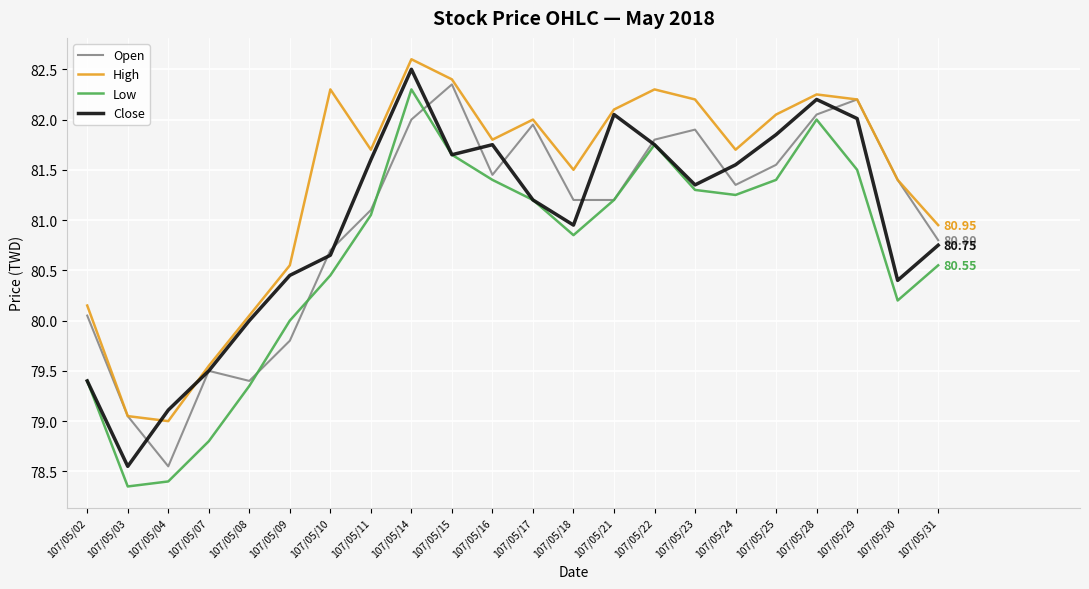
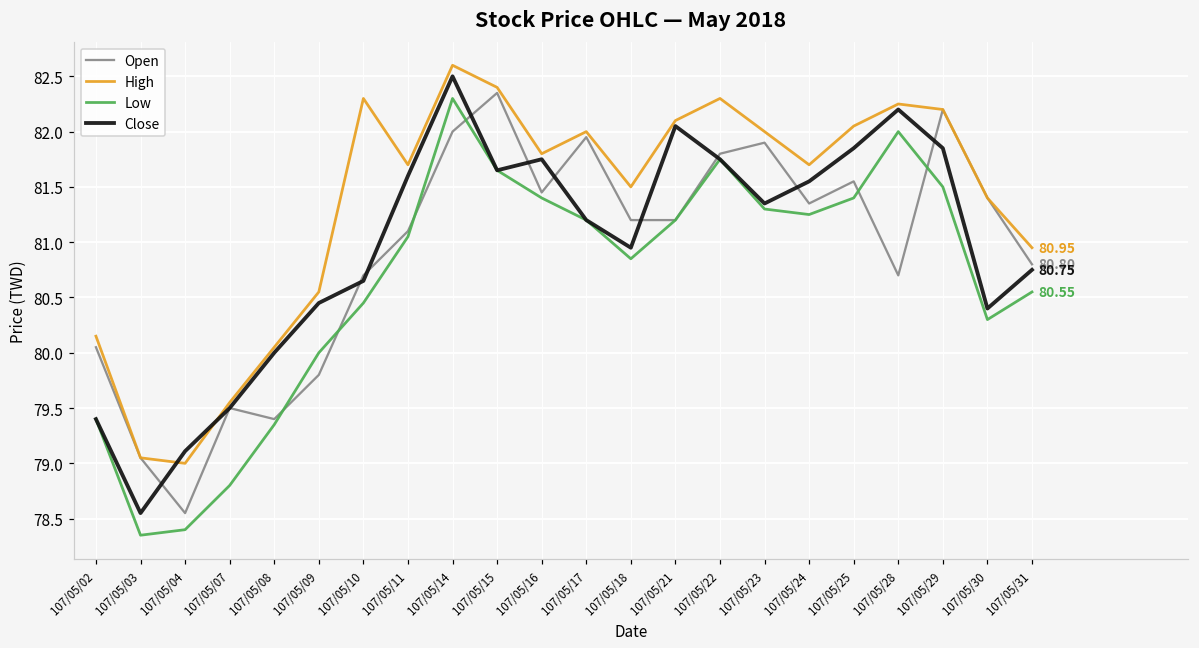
  {
    "Open": {
      "107/05/02": 80.05,
      "107/05/04": 78.55,
      "107/05/08": 79.40,
      "107/05/09": 79.80,
      "107/05/10": 80.70,
      "107/05/11": 81.10,
      "107/05/14": 82.00,
      "107/05/15": 82.35,
      "107/05/16": 81.45,
      "107/05/17": 81.95,
      "107/05/18": 81.20,
      "107/05/22": 81.80,
      "107/05/23": 81.90,
      "107/05/24": 81.35,
      "107/05/25": 81.55,
-     "107/05/28": 82.05
+     "107/05/28": 80.70
    },
    "High": {
      "107/05/02": 80.15,
      "107/05/04": 79.0,
      "107/05/07": 79.55,
      "107/05/08": 80.05,
      "107/05/09": 80.55,
      "107/05/10": 82.3,
      "107/05/11": 81.7,
      "107/05/14": 82.6,
      "107/05/15": 82.4,
      "107/05/16": 81.8,
      "107/05/17": 82.0,
      "107/05/18": 81.5,
      "107/05/21": 82.1,
      "107/05/22": 82.3,
-     "107/05/23": 82.2,
+     "107/05/23": 82.0,
      "107/05/24": 81.7,
      "107/05/25": 82.05,
      "107/05/28": 82.25
    },
    "Low": {
      "107/05/03": 78.35,
      "107/05/04": 78.4,
      "107/05/07": 78.8,
      "107/05/08": 79.35,
      "107/05/09": 80.0,
      "107/05/10": 80.45,
      "107/05/11": 81.05,
      "107/05/14": 82.3,
      "107/05/16": 81.4,
      "107/05/18": 80.85,
      "107/05/23": 81.3,
      "107/05/24": 81.25,
      "107/05/25": 81.4,
      "107/05/28": 82.0,
      "107/05/29": 81.5,
-     "107/05/30": 80.2
+     "107/05/30": 80.3
    },
    "Close": {
      "107/05/03": 78.55,
      "107/05/04": 79.11,
      "107/05/08": 80.00,
      "107/05/09": 80.45,
      "107/05/10": 80.65,
      "107/05/11": 81.60,
      "107/05/14": 82.50,
      "107/05/16": 81.75,
      "107/05/18": 80.95,
      "107/05/21": 82.05,
      "107/05/23": 81.35,
      "107/05/24": 81.55,
      "107/05/25": 81.85,
      "107/05/28": 82.20,
-     "107/05/29": 82.01,
+     "107/05/29": 81.85,
      "107/05/30": 80.40
    }
  }
